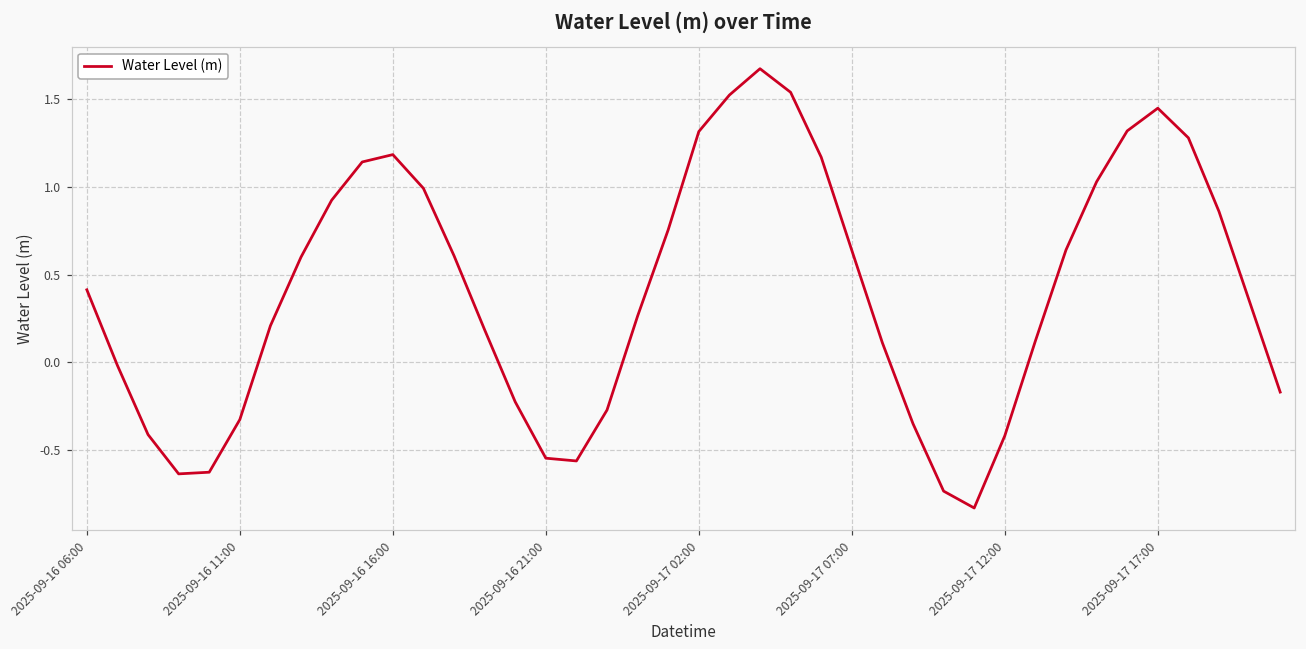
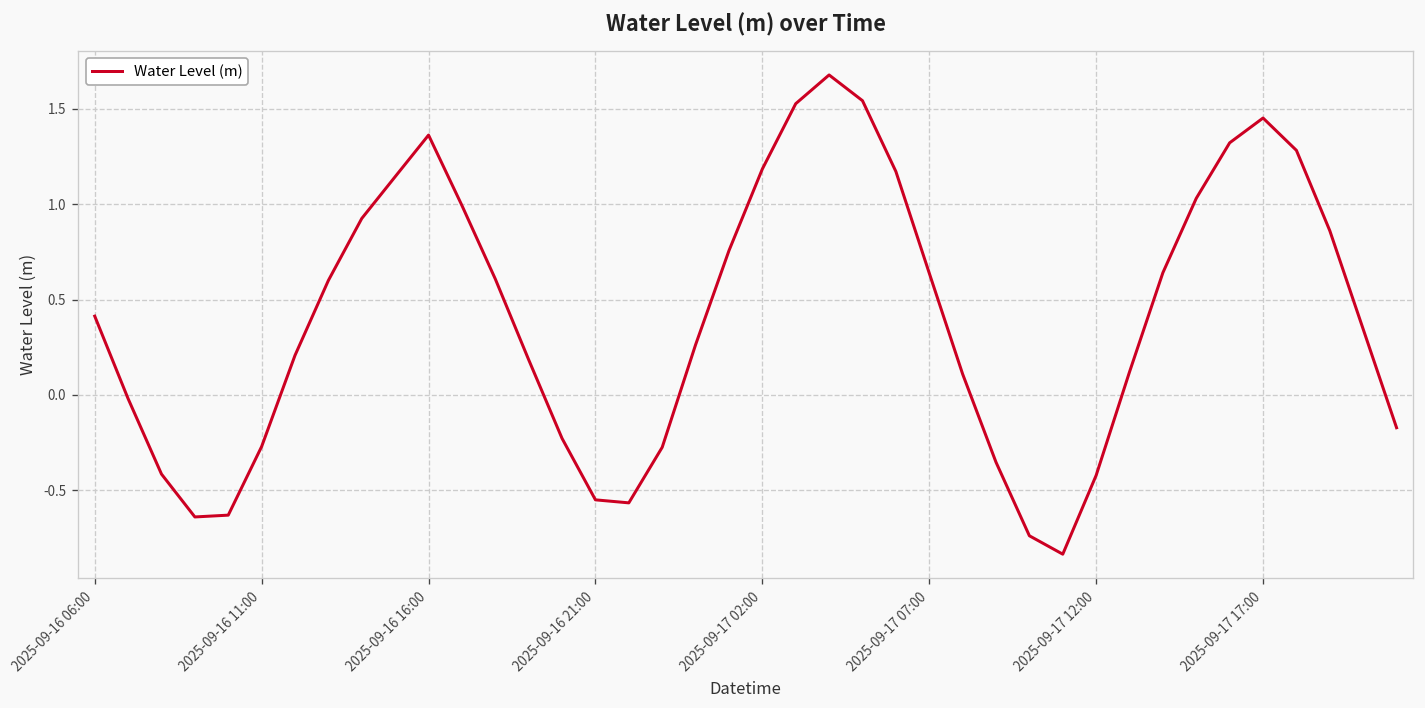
  {
    "2025-09-16 06:00": 0.41,
-   "2025-09-16 11:00": -0.33,
-   "2025-09-16 16:00": 1.19,
+   "2025-09-16 11:00": -0.27,
+   "2025-09-16 16:00": 1.36,
    "2025-09-16 21:00": -0.55,
-   "2025-09-17 02:00": 1.32,
+   "2025-09-17 02:00": 1.18,
    "2025-09-17 07:00": 0.64,
    "2025-09-17 12:00": -0.42,
    "2025-09-17 17:00": 1.45
  }
